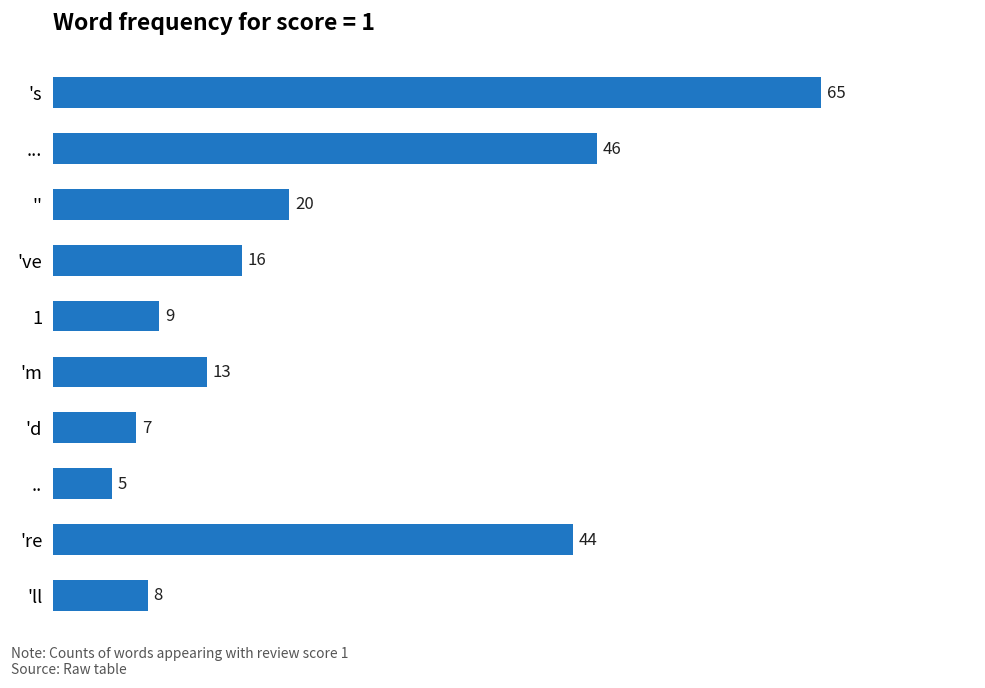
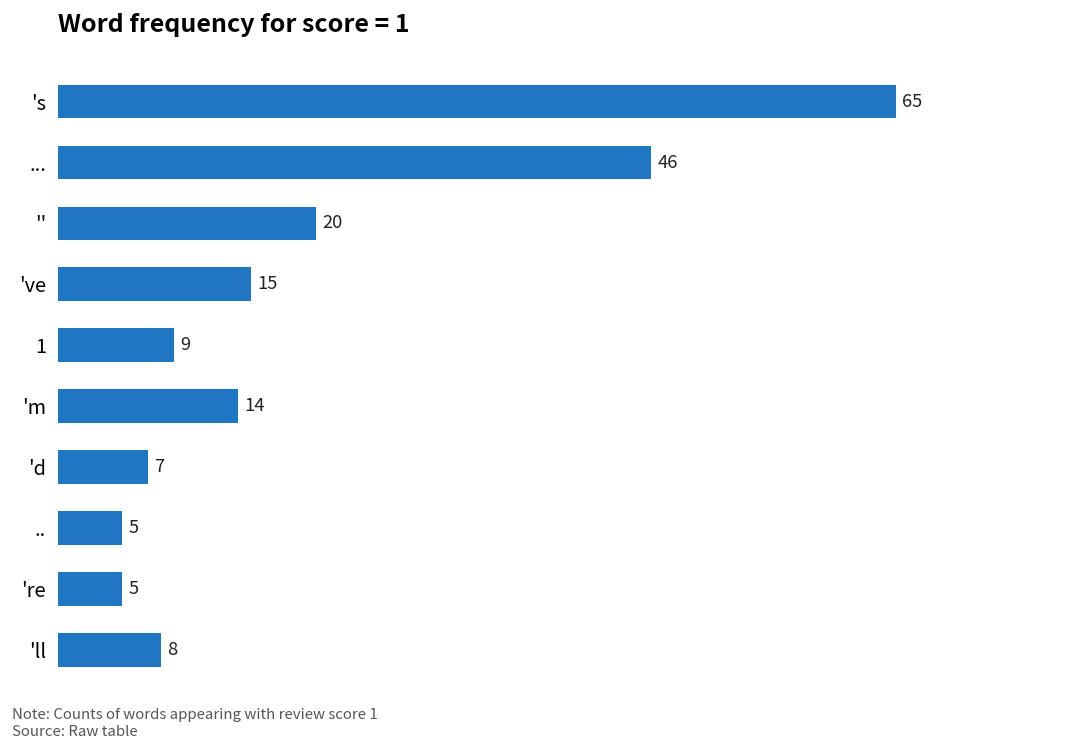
  {
    "'s": 65,
    "...": 46,
    "''": 20,
-   "'ve": 16,
+   "'ve": 15,
    "1": 9,
-   "'m": 13,
+   "'m": 14,
    "'d": 7,
    "..": 5,
-   "'re": 44,
+   "'re": 5,
    "'ll": 8
  }
